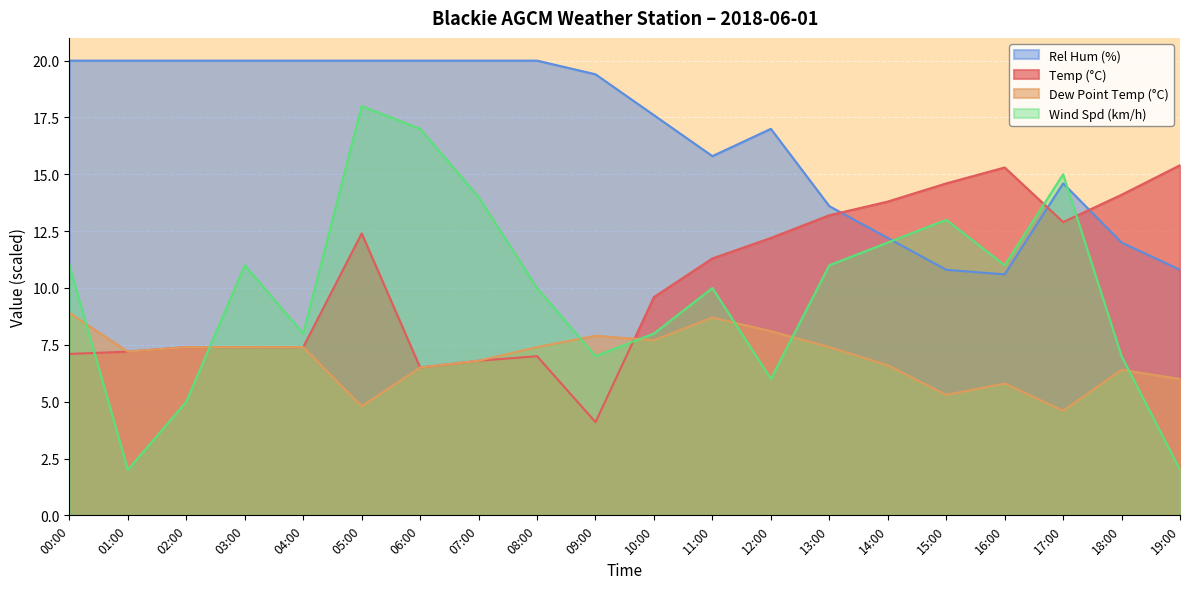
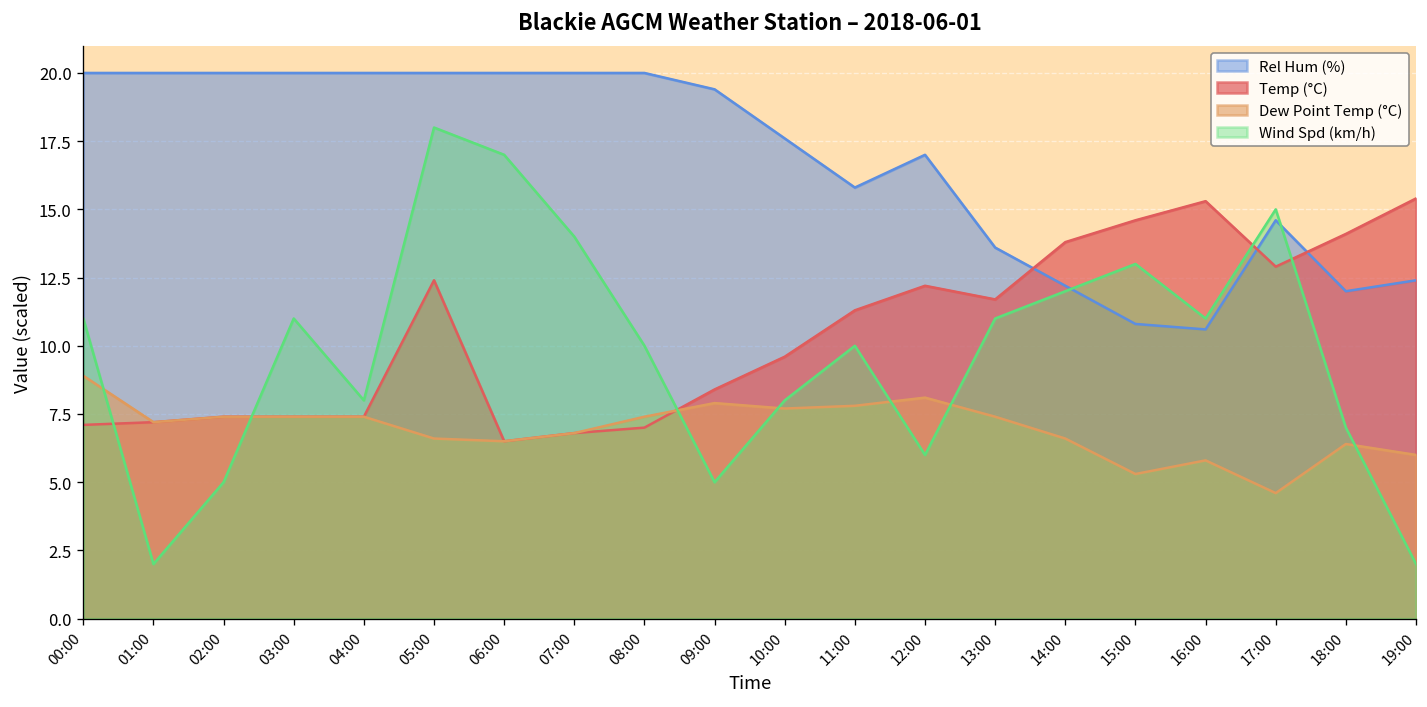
  {
    "Rel Hum (%)": {
      "00:00": 20.0,
      "01:00": 20.0,
      "02:00": 20.0,
      "03:00": 20.0,
      "04:00": 20.0,
      "05:00": 20.0,
      "06:00": 20.0,
      "07:00": 20.0,
      "08:00": 20.0,
      "09:00": 19.4,
      "10:00": 17.6,
      "11:00": 15.8,
      "12:00": 17.0,
      "13:00": 13.6,
      "14:00": 12.2,
      "15:00": 10.8,
      "16:00": 10.6,
      "17:00": 14.6,
      "18:00": 12.0,
-     "19:00": 10.8
+     "19:00": 12.4
    },
    "Temp (°C)": {
      "00:00": 7.1,
      "05:00": 12.4,
      "08:00": 7.0,
-     "09:00": 4.1,
+     "09:00": 8.4,
      "10:00": 9.6,
      "11:00": 11.3,
      "12:00": 12.2,
-     "13:00": 13.2,
+     "13:00": 11.7,
      "14:00": 13.8,
      "15:00": 14.6,
      "16:00": 15.3,
      "17:00": 12.9,
      "18:00": 14.1,
      "19:00": 15.4
    },
    "Dew Point Temp (°C)": {
      "00:00": 8.9,
-     "05:00": 4.8,
+     "05:00": 6.6,
      "08:00": 7.4,
      "09:00": 7.9,
      "10:00": 7.7,
-     "11:00": 8.7,
+     "11:00": 7.8,
      "12:00": 8.1,
      "13:00": 7.4,
      "14:00": 6.6,
      "15:00": 5.3,
      "16:00": 5.8,
      "17:00": 4.6,
      "18:00": 6.4,
      "19:00": 6.0
    },
    "Wind Spd (km/h)": {
      "00:00": 11,
      "01:00": 2,
      "02:00": 5,
      "03:00": 11,
      "04:00": 8,
      "05:00": 18,
      "06:00": 17,
      "07:00": 14,
      "08:00": 10,
-     "09:00": 7,
+     "09:00": 5,
      "10:00": 8,
      "11:00": 10,
      "12:00": 6,
      "13:00": 11,
      "14:00": 12,
      "15:00": 13,
      "16:00": 11,
      "17:00": 15,
      "18:00": 7,
      "19:00": 2
    }
  }
